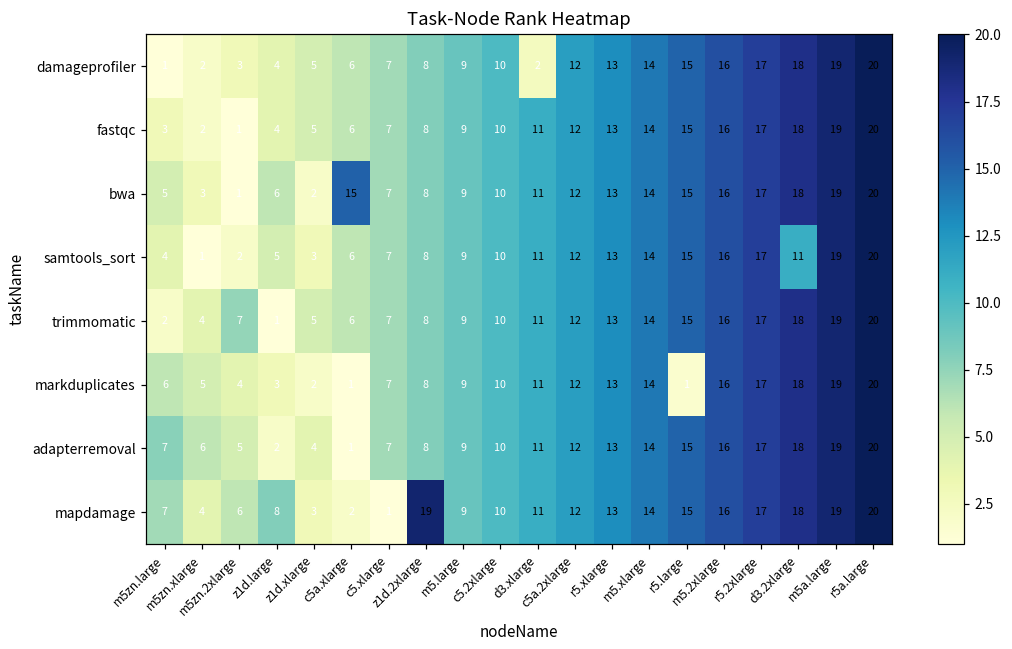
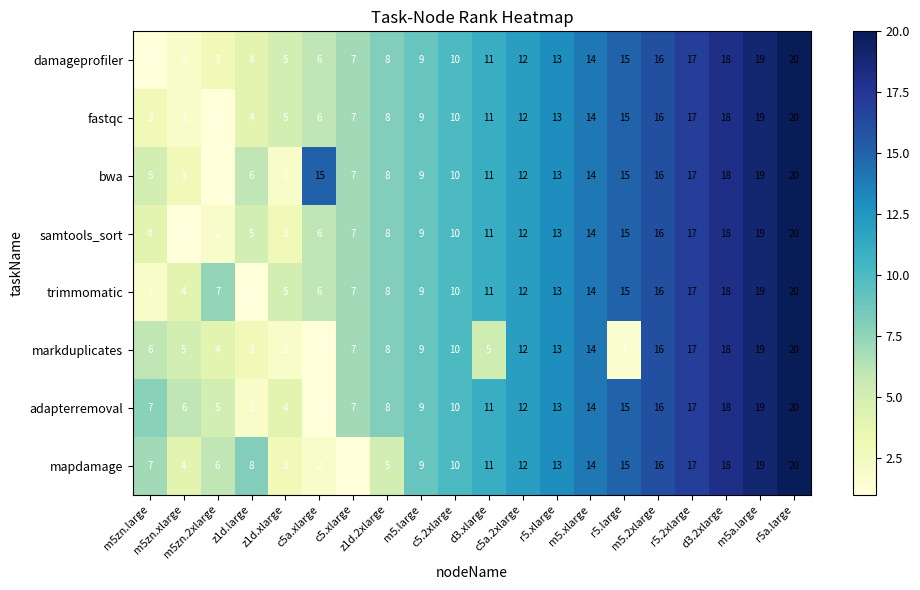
  {
    "damageprofiler": {
      "m5zn.xlarge": 2,
      "m5zn.2xlarge": 3,
      "z1d.large": 4,
      "z1d.xlarge": 5,
      "c5a.xlarge": 6,
      "c5.xlarge": 7,
      "z1d.2xlarge": 8,
      "m5.large": 9,
      "c5.2xlarge": 10,
-     "d3.xlarge": 2,
+     "d3.xlarge": 11,
      "c5a.2xlarge": 12,
      "r5.xlarge": 13,
      "m5.xlarge": 14,
      "r5.large": 15,
      "m5.2xlarge": 16,
      "r5.2xlarge": 17,
      "d3.2xlarge": 18,
      "m5a.large": 19,
      "r5a.large": 20
    },
    "fastqc": {
      "m5zn.large": 3,
      "m5zn.xlarge": 2,
      "z1d.large": 4,
      "z1d.xlarge": 5,
      "c5a.xlarge": 6,
      "c5.xlarge": 7,
      "z1d.2xlarge": 8,
      "m5.large": 9,
      "c5.2xlarge": 10,
      "d3.xlarge": 11,
      "c5a.2xlarge": 12,
      "r5.xlarge": 13,
      "m5.xlarge": 14,
      "r5.large": 15,
      "m5.2xlarge": 16,
      "r5.2xlarge": 17,
      "d3.2xlarge": 18,
      "m5a.large": 19,
      "r5a.large": 20
    },
    "bwa": {
      "m5zn.large": 5,
      "m5zn.xlarge": 3,
      "z1d.large": 6,
      "z1d.xlarge": 2,
      "c5a.xlarge": 15,
      "c5.xlarge": 7,
      "z1d.2xlarge": 8,
      "m5.large": 9,
      "c5.2xlarge": 10,
      "d3.xlarge": 11,
      "c5a.2xlarge": 12,
      "r5.xlarge": 13,
      "m5.xlarge": 14,
      "r5.large": 15,
      "m5.2xlarge": 16,
      "r5.2xlarge": 17,
      "d3.2xlarge": 18,
      "m5a.large": 19,
      "r5a.large": 20
    },
    "samtools_sort": {
      "m5zn.large": 4,
      "m5zn.2xlarge": 2,
      "z1d.large": 5,
      "z1d.xlarge": 3,
      "c5a.xlarge": 6,
      "c5.xlarge": 7,
      "z1d.2xlarge": 8,
      "m5.large": 9,
      "c5.2xlarge": 10,
      "d3.xlarge": 11,
      "c5a.2xlarge": 12,
      "r5.xlarge": 13,
      "m5.xlarge": 14,
      "r5.large": 15,
      "m5.2xlarge": 16,
      "r5.2xlarge": 17,
-     "d3.2xlarge": 11,
+     "d3.2xlarge": 18,
      "m5a.large": 19,
      "r5a.large": 20
    },
    "trimmomatic": {
      "m5zn.large": 2,
      "m5zn.xlarge": 4,
      "m5zn.2xlarge": 7,
      "z1d.xlarge": 5,
      "c5a.xlarge": 6,
      "c5.xlarge": 7,
      "z1d.2xlarge": 8,
      "m5.large": 9,
      "c5.2xlarge": 10,
      "d3.xlarge": 11,
      "c5a.2xlarge": 12,
      "r5.xlarge": 13,
      "m5.xlarge": 14,
      "r5.large": 15,
      "m5.2xlarge": 16,
      "r5.2xlarge": 17,
      "d3.2xlarge": 18,
      "m5a.large": 19,
      "r5a.large": 20
    },
    "markduplicates": {
      "m5zn.large": 6,
      "m5zn.xlarge": 5,
      "m5zn.2xlarge": 4,
      "z1d.large": 3,
      "z1d.xlarge": 2,
      "c5.xlarge": 7,
      "z1d.2xlarge": 8,
      "m5.large": 9,
      "c5.2xlarge": 10,
-     "d3.xlarge": 11,
+     "d3.xlarge": 5,
      "c5a.2xlarge": 12,
      "r5.xlarge": 13,
      "m5.xlarge": 14,
      "r5.large": 1,
      "m5.2xlarge": 16,
      "r5.2xlarge": 17,
      "d3.2xlarge": 18,
      "m5a.large": 19,
      "r5a.large": 20
    },
    "adapterremoval": {
      "m5zn.large": 7,
      "m5zn.xlarge": 6,
      "m5zn.2xlarge": 5,
      "z1d.large": 2,
      "z1d.xlarge": 4,
      "c5.xlarge": 7,
      "z1d.2xlarge": 8,
      "m5.large": 9,
      "c5.2xlarge": 10,
      "d3.xlarge": 11,
      "c5a.2xlarge": 12,
      "r5.xlarge": 13,
      "m5.xlarge": 14,
      "r5.large": 15,
      "m5.2xlarge": 16,
      "r5.2xlarge": 17,
      "d3.2xlarge": 18,
      "m5a.large": 19,
      "r5a.large": 20
    },
    "mapdamage": {
      "m5zn.large": 7,
      "m5zn.xlarge": 4,
      "m5zn.2xlarge": 6,
      "z1d.large": 8,
      "z1d.xlarge": 3,
      "c5a.xlarge": 2,
-     "z1d.2xlarge": 19,
+     "z1d.2xlarge": 5,
      "m5.large": 9,
      "c5.2xlarge": 10,
      "d3.xlarge": 11,
      "c5a.2xlarge": 12,
      "r5.xlarge": 13,
      "m5.xlarge": 14,
      "r5.large": 15,
      "m5.2xlarge": 16,
      "r5.2xlarge": 17,
      "d3.2xlarge": 18,
      "m5a.large": 19,
      "r5a.large": 20
    }
  }
